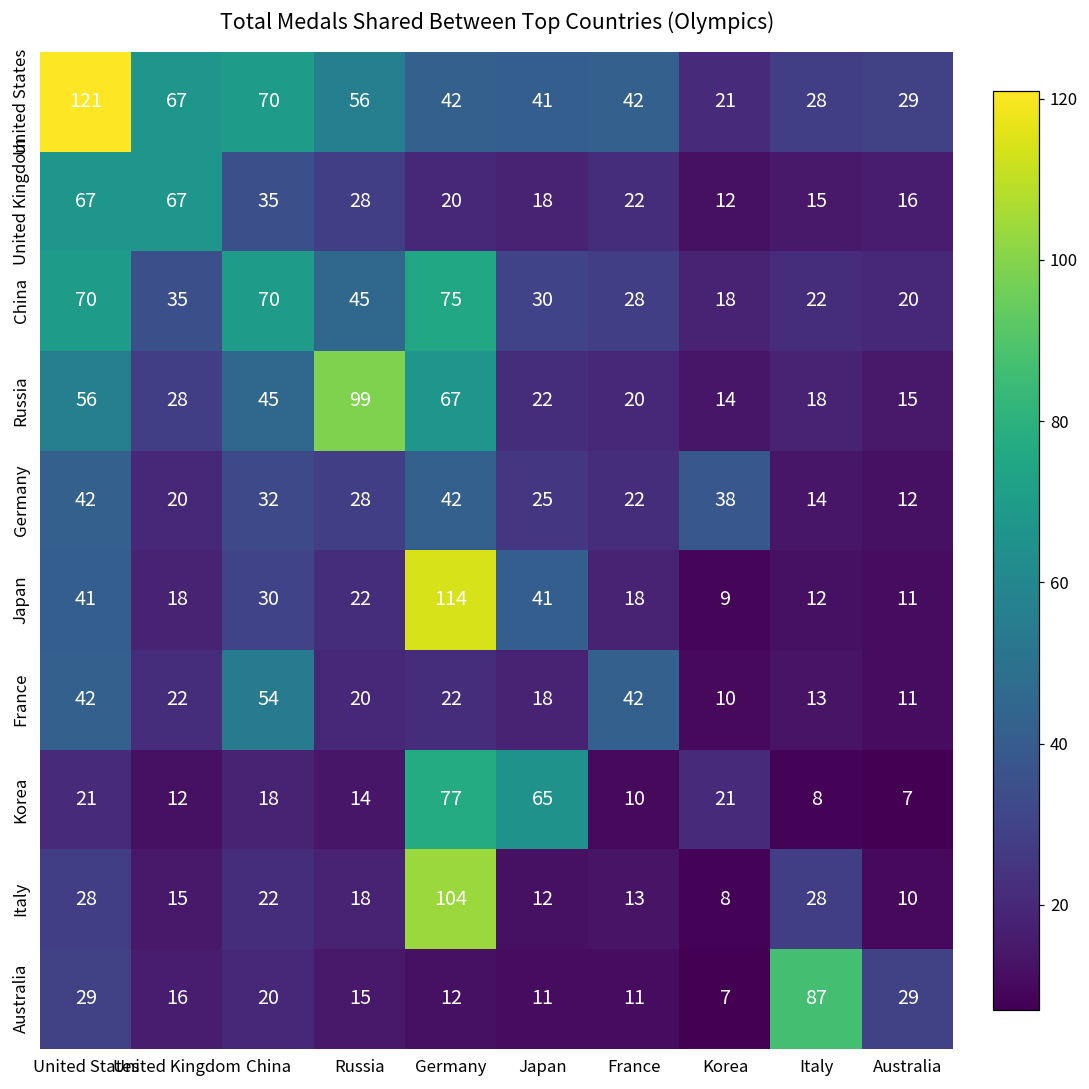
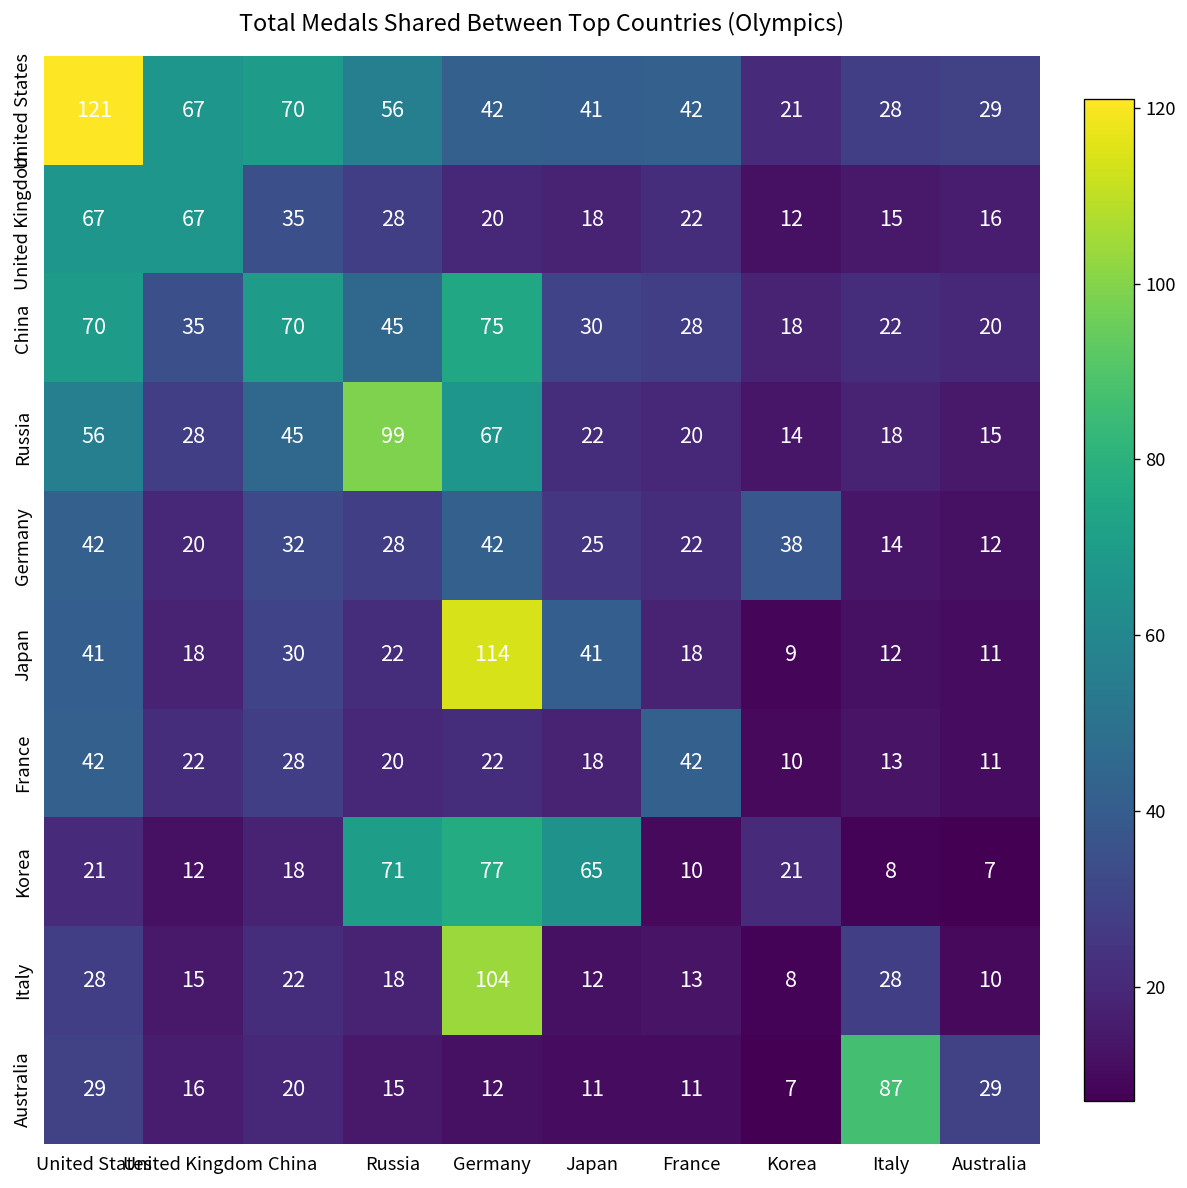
  {
    "United States": {
      "China": 70,
      "Russia": 56,
      "Germany": 42,
      "Japan": 41,
      "France": 42,
      "Korea": 21,
      "Italy": 28,
      "Australia": 29
    },
    "United Kingdom": {
      "China": 35,
      "Russia": 28,
      "Germany": 20,
      "Japan": 18,
      "France": 22,
      "Korea": 12,
      "Italy": 15,
      "Australia": 16
    },
    "China": {
      "China": 70,
      "Russia": 45,
      "Germany": 75,
      "Japan": 30,
      "France": 28,
      "Korea": 18,
      "Italy": 22,
      "Australia": 20
    },
    "Russia": {
      "China": 45,
      "Russia": 99,
      "Germany": 67,
      "Japan": 22,
      "France": 20,
      "Korea": 14,
      "Italy": 18,
      "Australia": 15
    },
    "Germany": {
      "China": 32,
      "Russia": 28,
      "Germany": 42,
      "Japan": 25,
      "France": 22,
      "Korea": 38,
      "Italy": 14,
      "Australia": 12
    },
    "Japan": {
      "China": 30,
      "Russia": 22,
      "Germany": 114,
      "Japan": 41,
      "France": 18,
      "Korea": 9,
      "Italy": 12,
      "Australia": 11
    },
    "France": {
-     "China": 54,
+     "China": 28,
      "Russia": 20,
      "Germany": 22,
      "Japan": 18,
      "France": 42,
      "Korea": 10,
      "Italy": 13,
      "Australia": 11
    },
    "Korea": {
      "China": 18,
-     "Russia": 14,
+     "Russia": 71,
      "Germany": 77,
      "Japan": 65,
      "France": 10,
      "Korea": 21,
      "Italy": 8,
      "Australia": 7
    },
    "Italy": {
      "China": 22,
      "Russia": 18,
      "Germany": 104,
      "Japan": 12,
      "France": 13,
      "Korea": 8,
      "Italy": 28,
      "Australia": 10
    },
    "Australia": {
      "China": 20,
      "Russia": 15,
      "Germany": 12,
      "Japan": 11,
      "France": 11,
      "Korea": 7,
      "Italy": 87,
      "Australia": 29
    }
  }
